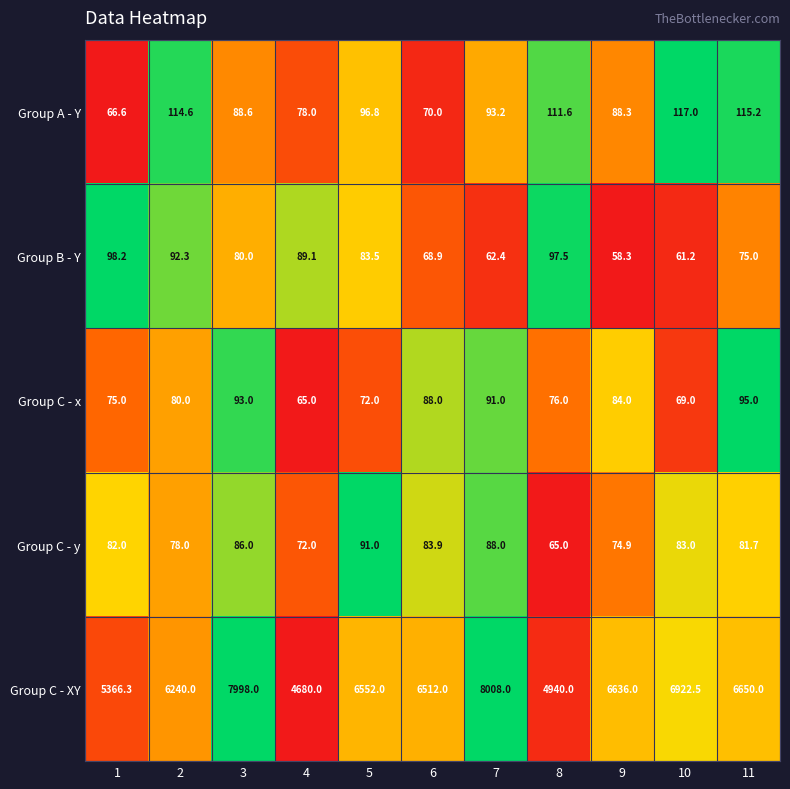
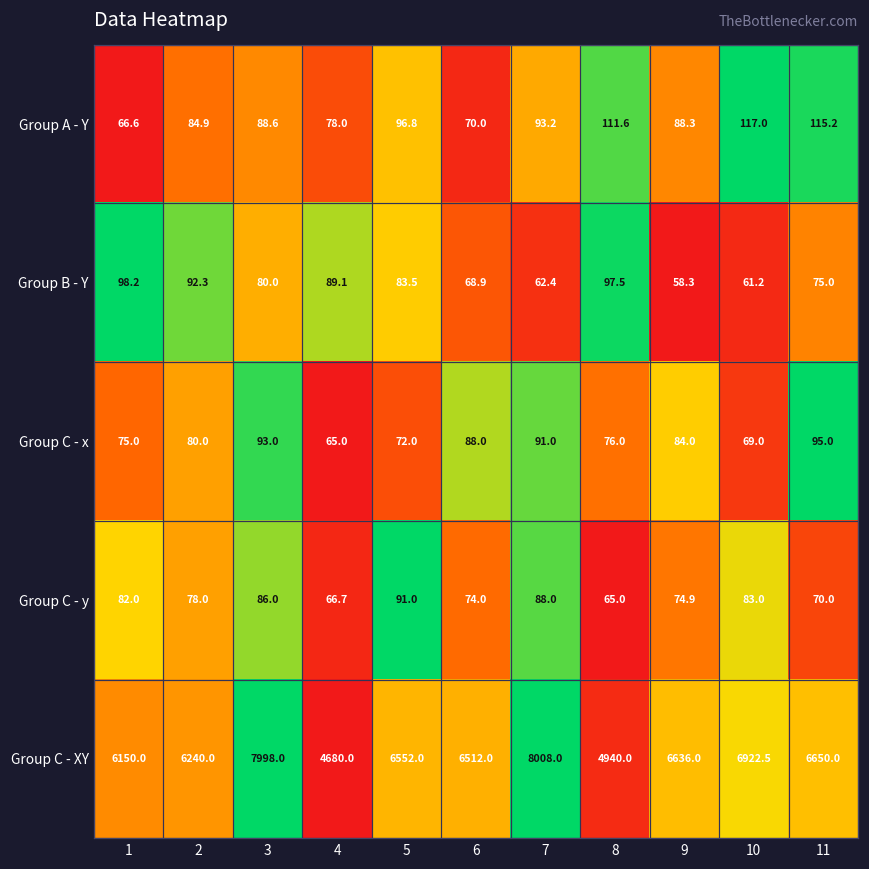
  {
    "Group A - Y": {
      "1": 66.6,
-     "2": 114.6,
+     "2": 84.9,
      "3": 88.6,
      "4": 78.0,
      "5": 96.8,
      "6": 70.0,
      "7": 93.2,
      "8": 111.6,
      "9": 88.3,
      "10": 117.0,
      "11": 115.2
    },
    "Group B - Y": {
      "1": 98.2,
      "2": 92.3,
      "3": 80.0,
      "4": 89.1,
      "5": 83.5,
      "6": 68.9,
      "7": 62.4,
      "8": 97.5,
      "9": 58.3,
      "10": 61.2,
      "11": 75.0
    },
    "Group C - x": {
      "1": 75.0,
      "2": 80.0,
      "3": 93.0,
      "4": 65.0,
      "5": 72.0,
      "6": 88.0,
      "7": 91.0,
      "8": 76.0,
      "9": 84.0,
      "10": 69.0,
      "11": 95.0
    },
    "Group C - y": {
      "1": 82.0,
      "2": 78.0,
      "3": 86.0,
-     "4": 72.0,
+     "4": 66.7,
      "5": 91.0,
-     "6": 83.9,
+     "6": 74.0,
      "7": 88.0,
      "8": 65.0,
      "9": 74.9,
      "10": 83.0,
-     "11": 81.7
+     "11": 70.0
    },
    "Group C - XY": {
-     "1": 5366.3,
+     "1": 6150.0,
      "2": 6240.0,
      "3": 7998.0,
      "4": 4680.0,
      "5": 6552.0,
      "6": 6512.0,
      "7": 8008.0,
      "8": 4940.0,
      "9": 6636.0,
      "10": 6922.5,
      "11": 6650.0
    }
  }
